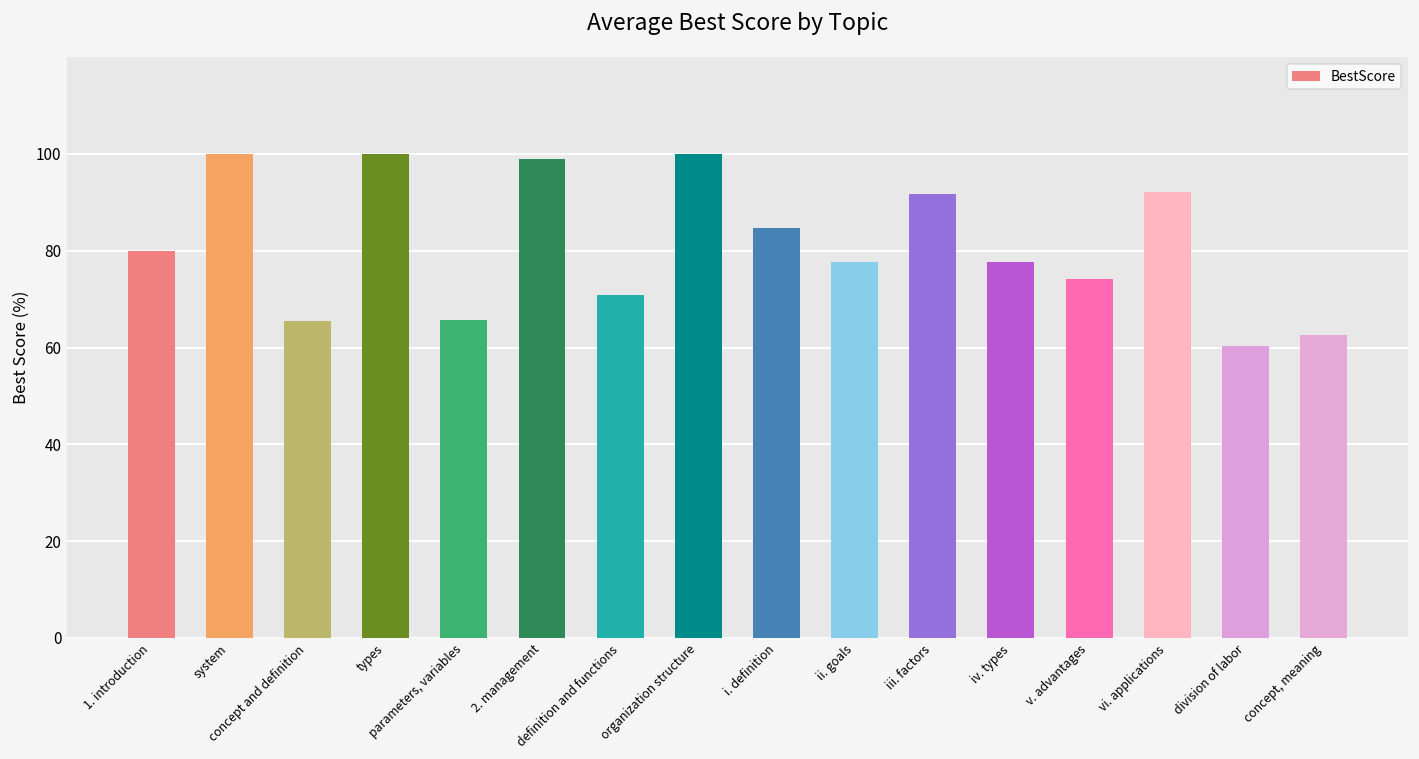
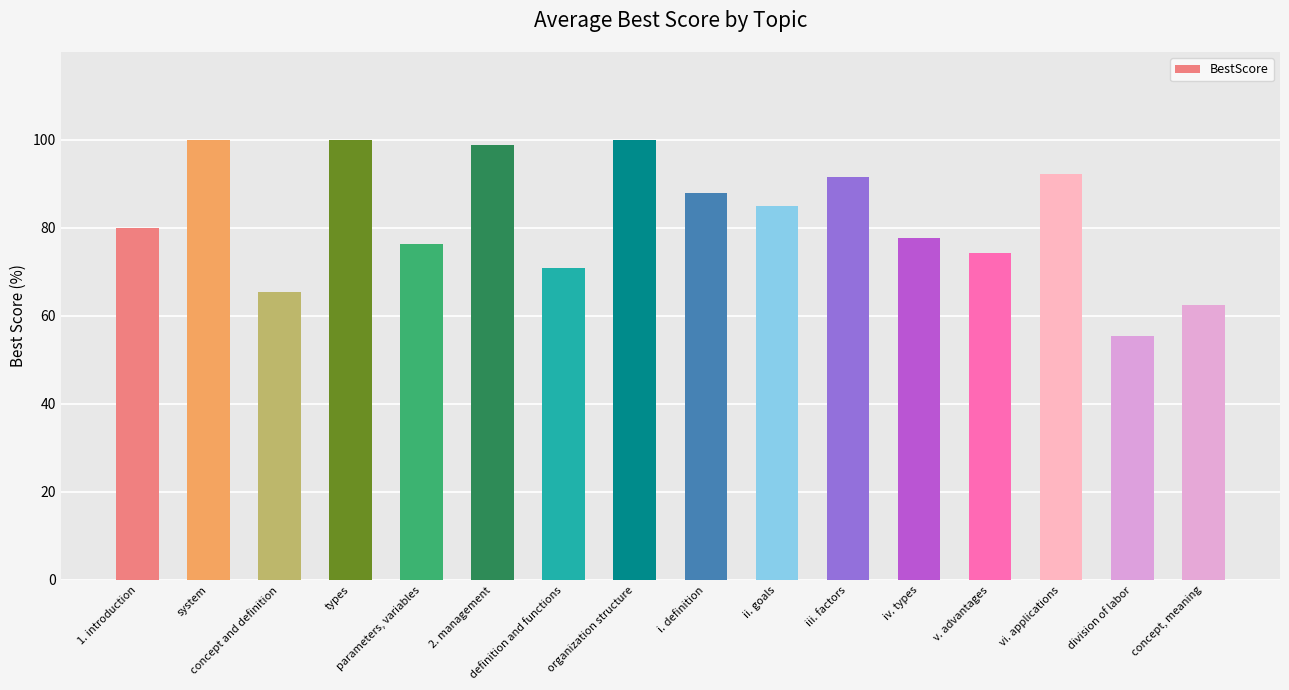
  {
    "1. introduction": 80,
    "system": 100,
    "concept and definition": 65,
    "types": 100,
-   "parameters, variables": 66,
+   "parameters, variables": 76,
    "2. management": 99,
    "definition and functions": 71,
    "organization structure": 100,
-   "i. definition": 85,
-   "ii. goals": 78,
+   "i. definition": 88,
+   "ii. goals": 85,
    "iii. factors": 92,
    "iv. types": 78,
    "v. advantages": 74,
    "vi. applications": 92,
-   "division of labor": 60,
+   "division of labor": 56,
    "concept, meaning": 63
  }
